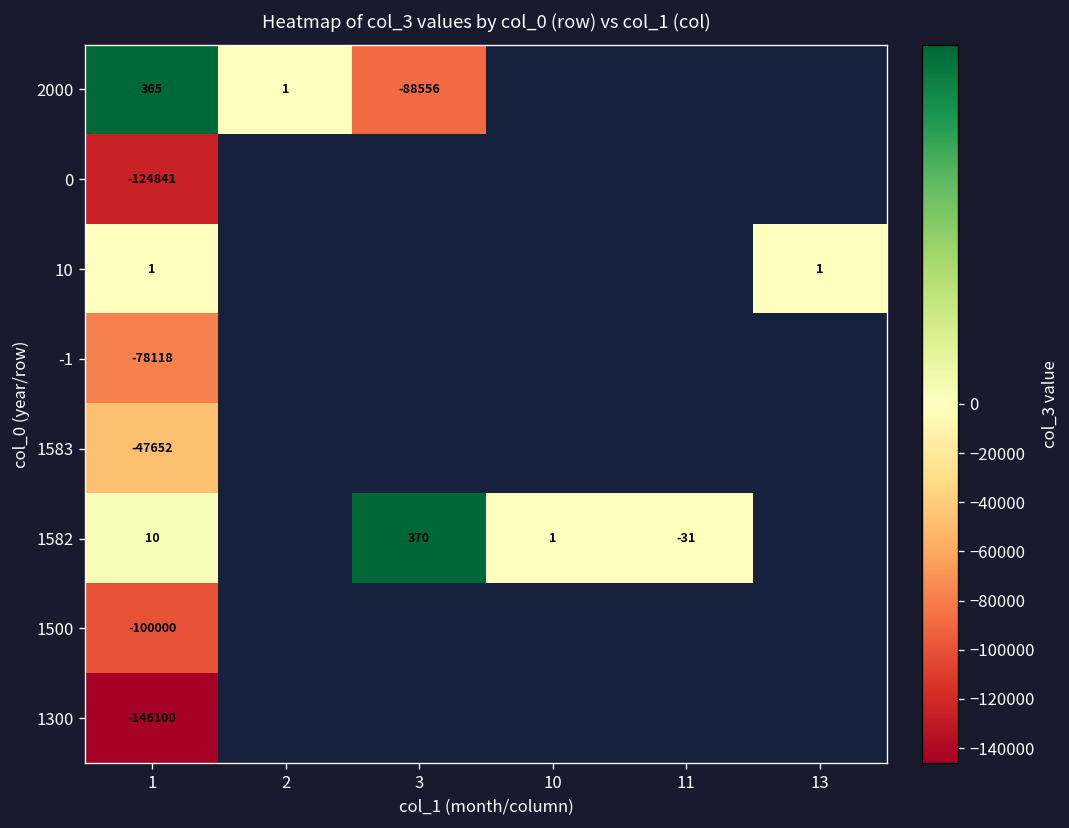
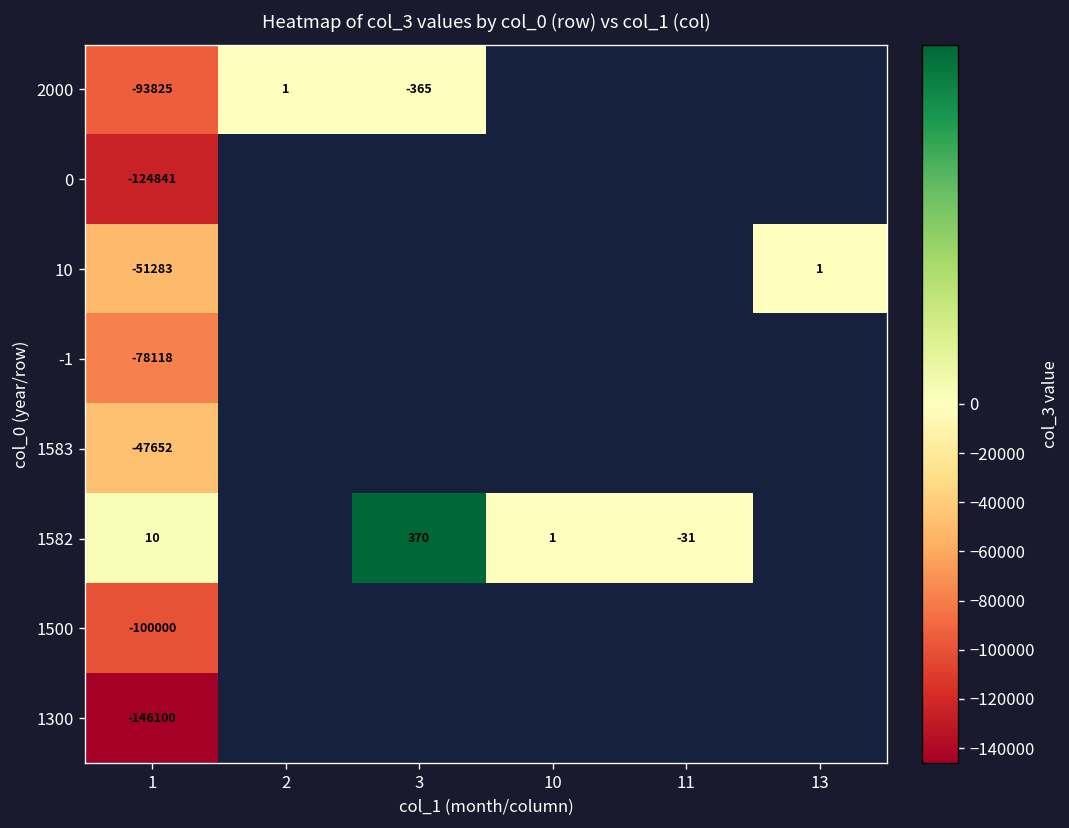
  {
    "2000": {
-     "1": 365,
+     "1": -93825,
      "2": 1,
-     "3": -88556
+     "3": -365
    },
    "0": {
      "1": -124841
    },
    "10": {
-     "1": 1,
+     "1": -51283,
      "13": 1
    },
    "-1": {
      "1": -78118
    },
    "1583": {
      "1": -47652
    },
    "1582": {
      "1": 10,
      "3": 370,
      "10": 1,
      "11": -31
    },
    "1500": {
      "1": -100000
    },
    "1300": {
      "1": -146100
    }
  }
